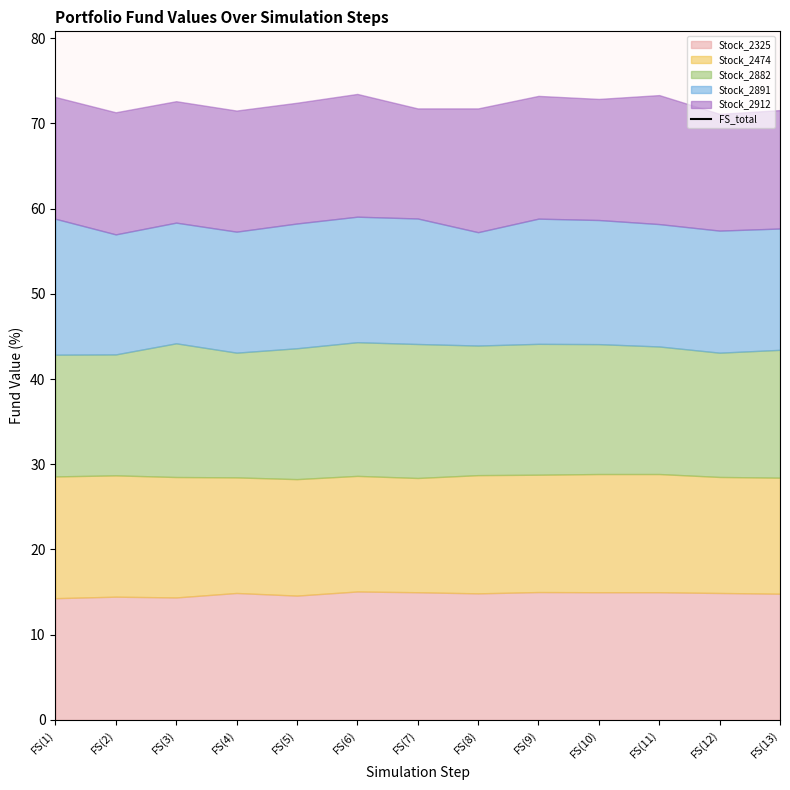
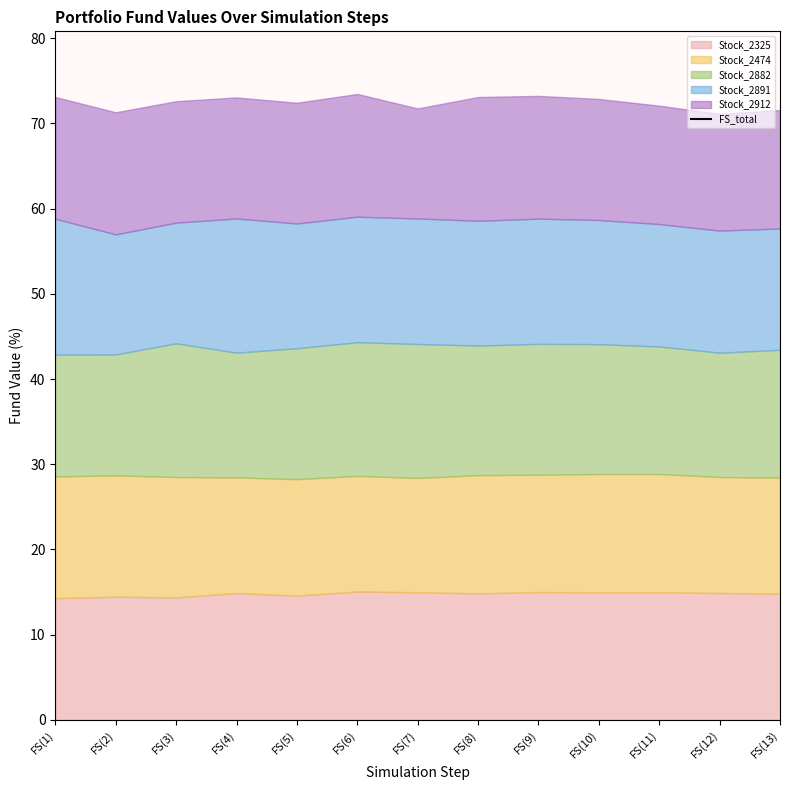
  {
    "Stock_2325": {
      "FS(1)": 14,
      "FS(2)": 14,
      "FS(3)": 14,
      "FS(4)": 15,
      "FS(5)": 15,
      "FS(6)": 15,
      "FS(7)": 15,
      "FS(8)": 15,
      "FS(9)": 15,
      "FS(10)": 15,
      "FS(11)": 15,
      "FS(12)": 15,
      "FS(13)": 15
    },
    "Stock_2474": {
      "FS(1)": 14,
      "FS(2)": 14,
      "FS(3)": 14,
      "FS(4)": 14,
      "FS(5)": 14,
      "FS(6)": 14,
      "FS(7)": 13,
      "FS(8)": 14,
      "FS(9)": 14,
      "FS(10)": 14,
      "FS(11)": 14,
      "FS(12)": 14,
      "FS(13)": 14
    },
    "Stock_2882": {
      "FS(1)": 14,
      "FS(2)": 14,
      "FS(3)": 16,
      "FS(4)": 15,
      "FS(5)": 15,
      "FS(6)": 16,
      "FS(7)": 16,
      "FS(8)": 15,
      "FS(9)": 15,
      "FS(10)": 15,
      "FS(11)": 15,
      "FS(12)": 15,
      "FS(13)": 15
    },
    "Stock_2891": {
      "FS(1)": 16,
      "FS(2)": 14,
      "FS(3)": 14,
-     "FS(4)": 14,
+     "FS(4)": 16,
      "FS(5)": 15,
      "FS(6)": 15,
      "FS(7)": 15,
-     "FS(8)": 13,
+     "FS(8)": 15,
      "FS(9)": 15,
      "FS(10)": 15,
      "FS(11)": 14,
      "FS(12)": 14,
      "FS(13)": 14
    },
    "Stock_2912": {
      "FS(1)": 14,
      "FS(2)": 14,
      "FS(3)": 14,
      "FS(4)": 14,
      "FS(5)": 14,
      "FS(6)": 14,
      "FS(7)": 13,
      "FS(8)": 15,
      "FS(9)": 14,
      "FS(10)": 14,
-     "FS(11)": 15,
+     "FS(11)": 14,
      "FS(13)": 14
    }
  }
